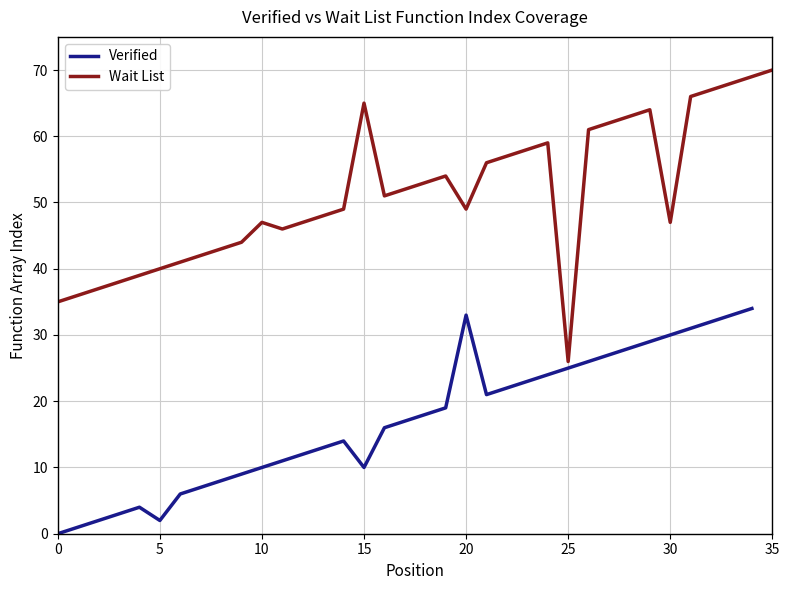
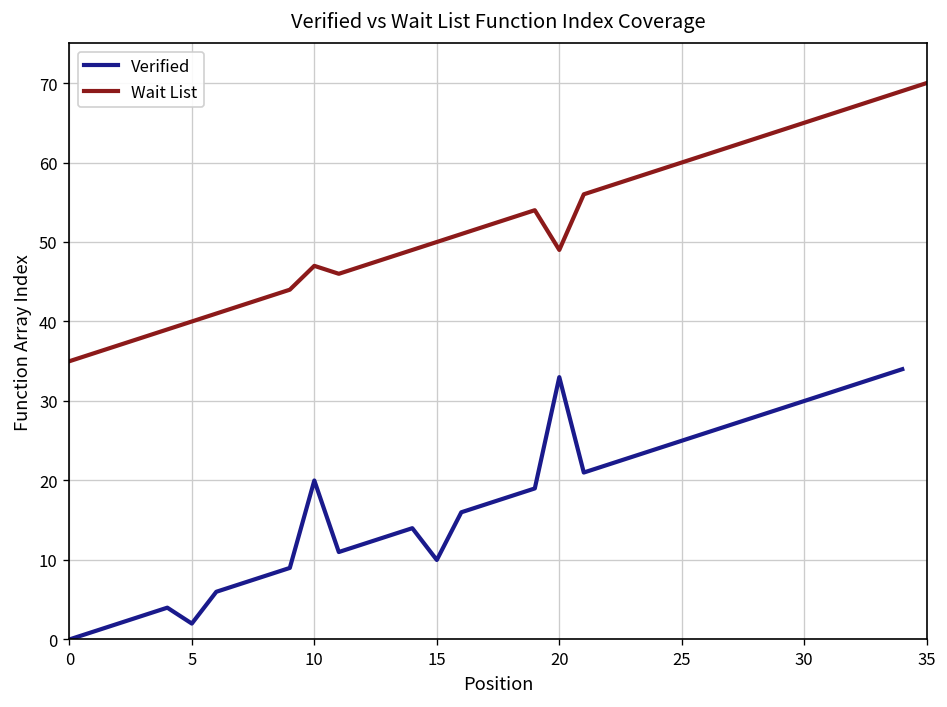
  {
    "Verified": {
      "0": 0,
      "5": 2,
-     "10": 10,
+     "10": 20,
      "15": 10,
      "20": 33,
      "25": 25,
      "30": 30
    },
    "Wait List": {
      "0": 35,
      "5": 40,
      "10": 47,
-     "15": 65,
+     "15": 50,
      "20": 49,
-     "25": 26,
-     "30": 47,
+     "25": 60,
+     "30": 65,
      "35": 70
    }
  }
